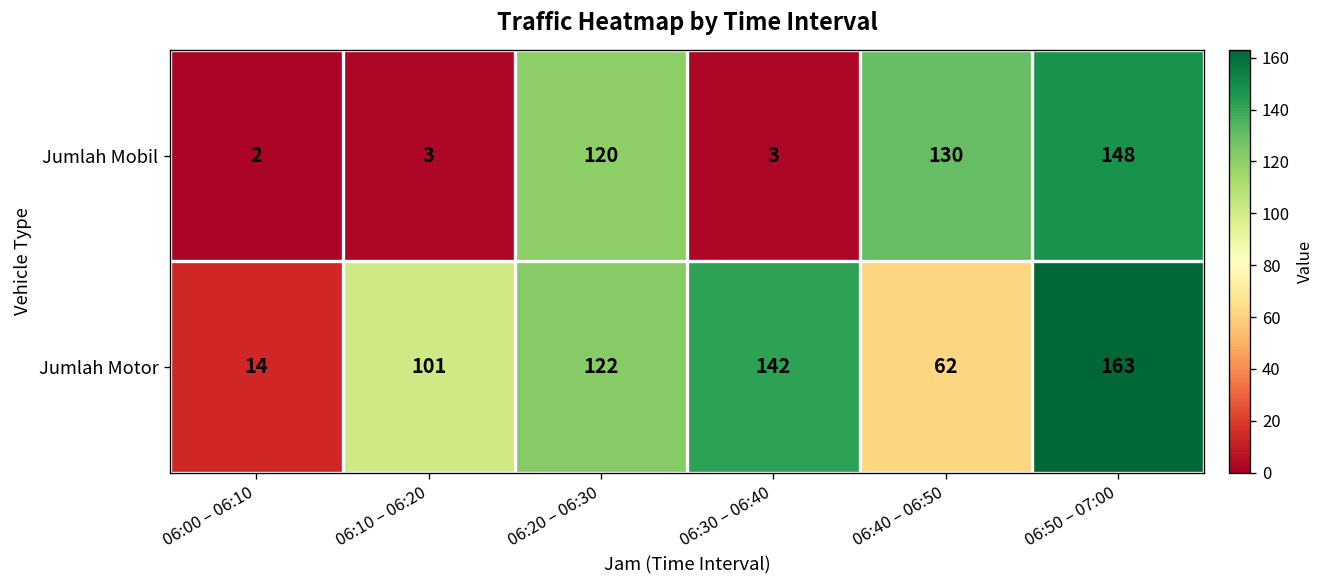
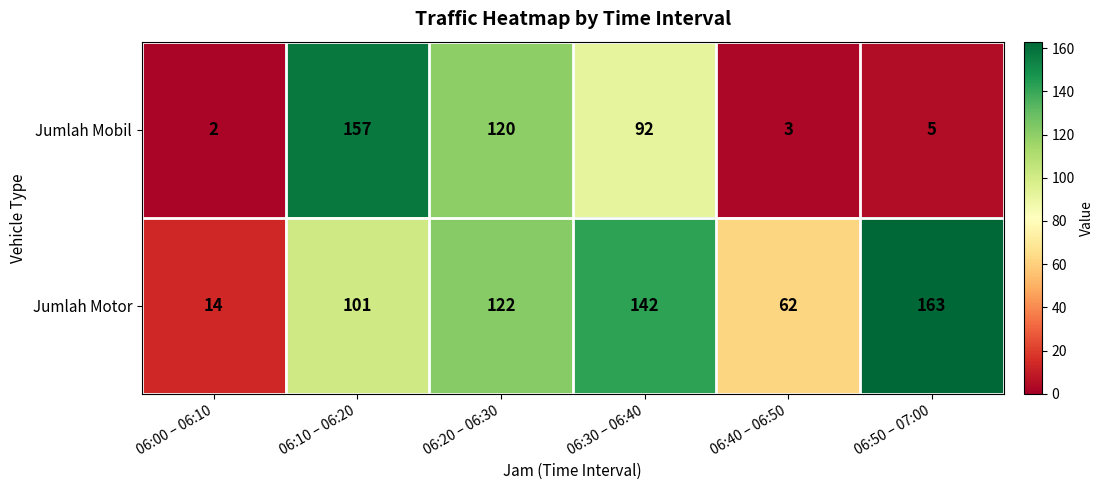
  {
    "Jumlah Mobil": {
      "06:00 – 06:10": 2,
-     "06:10 – 06:20": 3,
+     "06:10 – 06:20": 157,
      "06:20 – 06:30": 120,
-     "06:30 – 06:40": 3,
-     "06:40 – 06:50": 130,
-     "06:50 – 07:00": 148
+     "06:30 – 06:40": 92,
+     "06:40 – 06:50": 3,
+     "06:50 – 07:00": 5
    },
    "Jumlah Motor": {
      "06:00 – 06:10": 14,
      "06:10 – 06:20": 101,
      "06:20 – 06:30": 122,
      "06:30 – 06:40": 142,
      "06:40 – 06:50": 62,
      "06:50 – 07:00": 163
    }
  }
